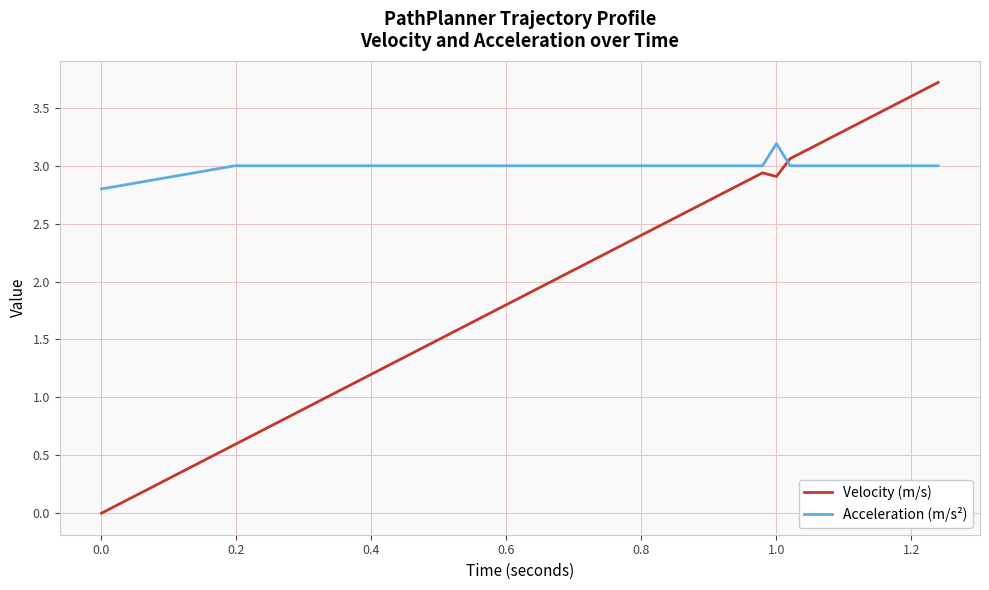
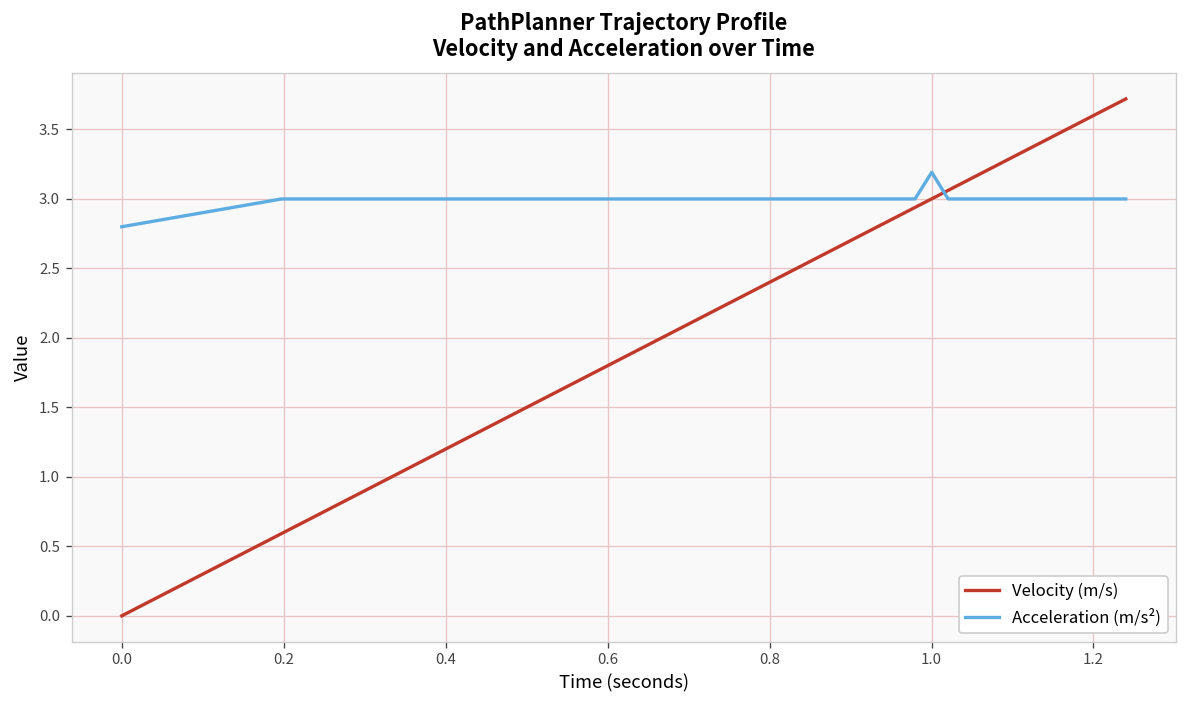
  {
    "Velocity (m/s)": {
      "0.0": 0.00,
-     "1.0": 2.91
+     "1.0": 3.00
    },
    "Acceleration (m/s²)": {
      "0.0": 2.80,
      "1.0": 3.19
    }
  }
